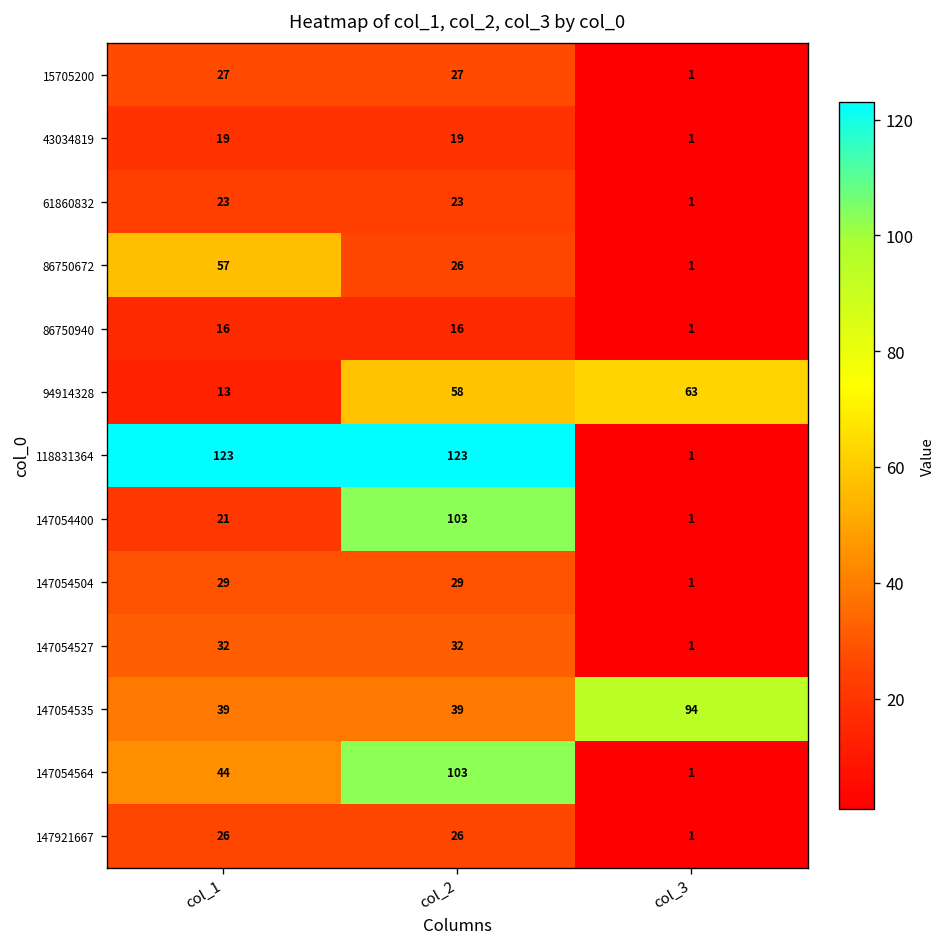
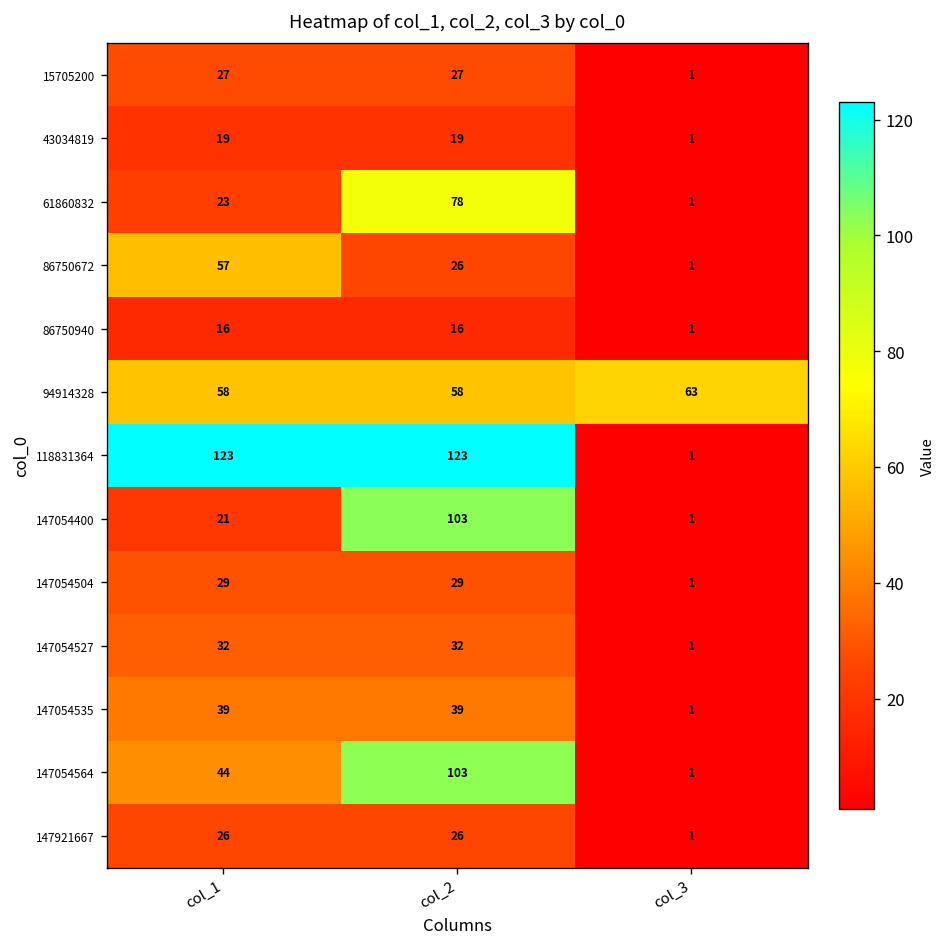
  {
    "15705200": {
      "col_1": 27,
      "col_2": 27,
      "col_3": 1
    },
    "43034819": {
      "col_1": 19,
      "col_2": 19,
      "col_3": 1
    },
    "61860832": {
      "col_1": 23,
-     "col_2": 23,
+     "col_2": 78,
      "col_3": 1
    },
    "86750672": {
      "col_1": 57,
      "col_2": 26,
      "col_3": 1
    },
    "86750940": {
      "col_1": 16,
      "col_2": 16,
      "col_3": 1
    },
    "94914328": {
-     "col_1": 13,
+     "col_1": 58,
      "col_2": 58,
      "col_3": 63
    },
    "118831364": {
      "col_1": 123,
      "col_2": 123,
      "col_3": 1
    },
    "147054400": {
      "col_1": 21,
      "col_2": 103,
      "col_3": 1
    },
    "147054504": {
      "col_1": 29,
      "col_2": 29,
      "col_3": 1
    },
    "147054527": {
      "col_1": 32,
      "col_2": 32,
      "col_3": 1
    },
    "147054535": {
      "col_1": 39,
      "col_2": 39,
-     "col_3": 94
+     "col_3": 1
    },
    "147054564": {
      "col_1": 44,
      "col_2": 103,
      "col_3": 1
    },
    "147921667": {
      "col_1": 26,
      "col_2": 26,
      "col_3": 1
    }
  }
